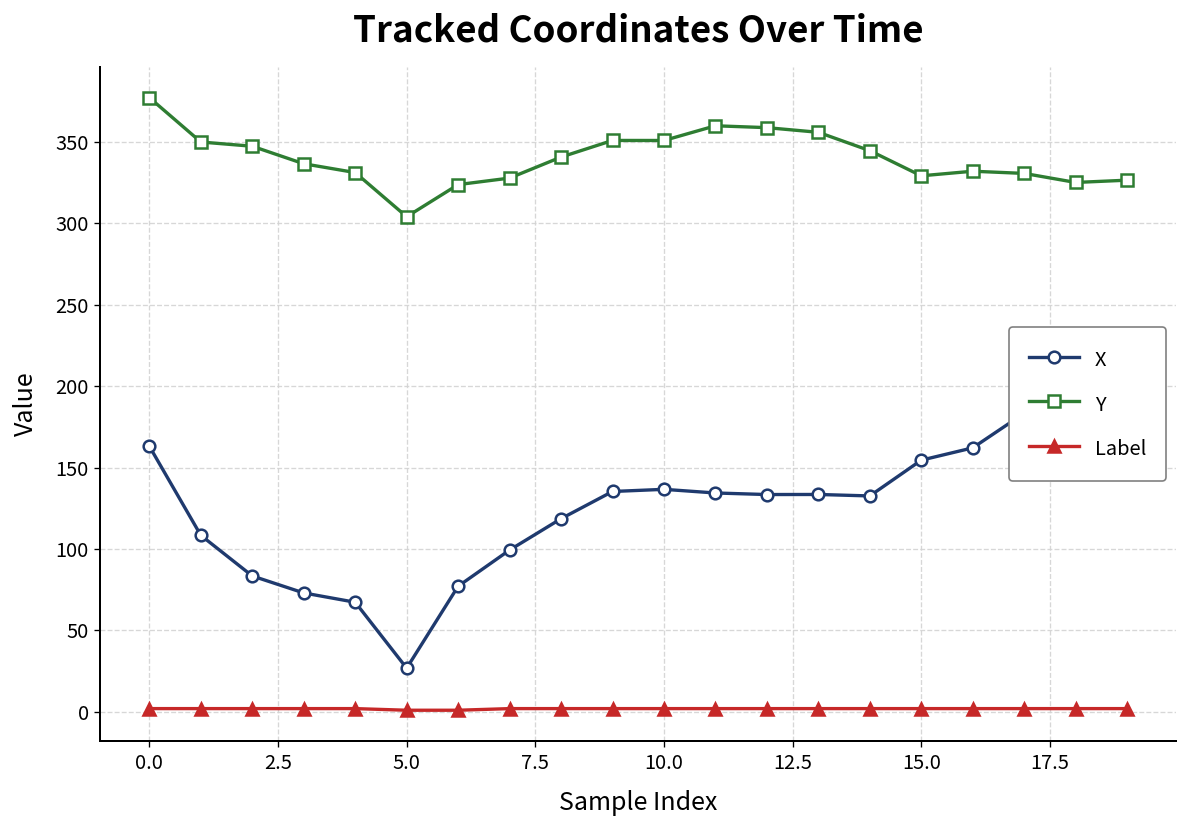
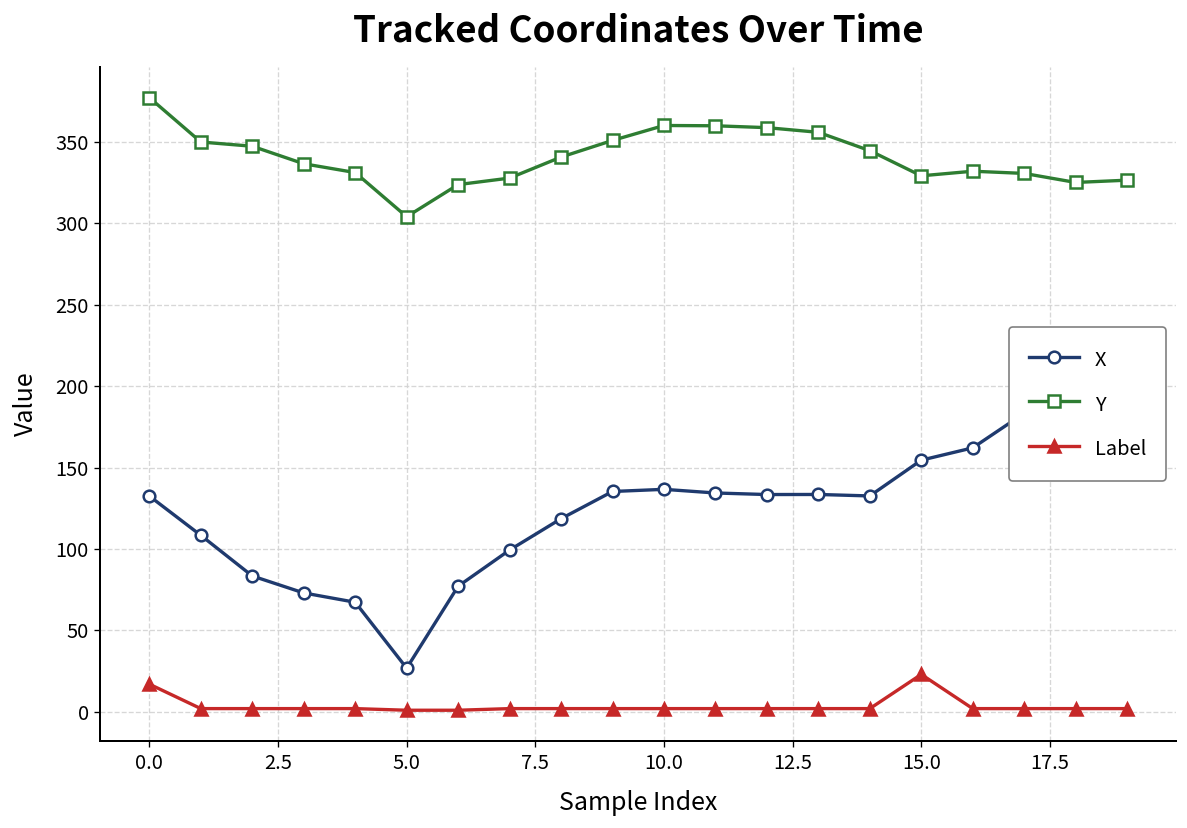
  {
    "X": {
-     "0.0": 163,
+     "0.0": 132,
      "5.0": 27,
      "10.0": 137,
      "15.0": 155
    },
    "Y": {
      "0.0": 377,
      "5.0": 304,
-     "10.0": 351,
+     "10.0": 360,
      "15.0": 329
    },
    "Label": {
-     "0.0": 2,
+     "0.0": 17,
      "5.0": 1,
      "10.0": 2,
-     "15.0": 2
+     "15.0": 23
    }
  }
